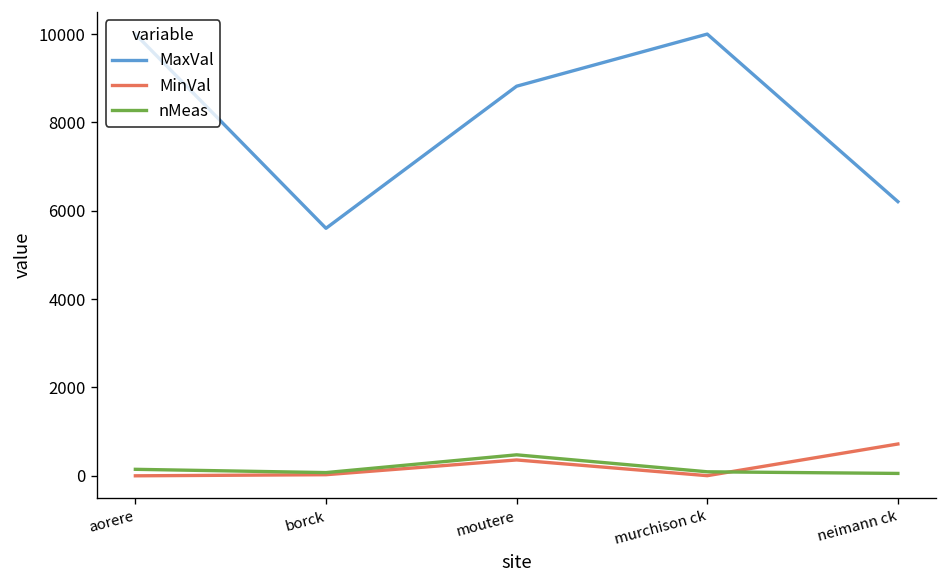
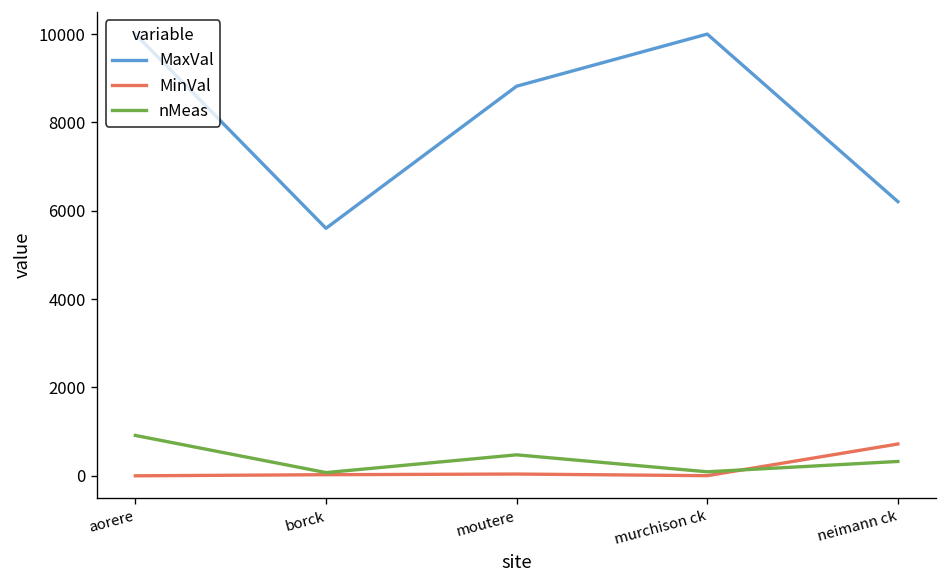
  {
    "MaxVal": {
      "borck": 5600,
      "moutere": 8800,
      "murchison ck": 10000,
      "neimann ck": 6200
    },
    "MinVal": {
      "aorere": 0,
-     "moutere": 400,
+     "moutere": 0,
      "murchison ck": 0,
      "neimann ck": 700
    },
    "nMeas": {
-     "aorere": 100,
+     "aorere": 900,
      "moutere": 500,
      "murchison ck": 100,
-     "neimann ck": 100
+     "neimann ck": 300
    }
  }
